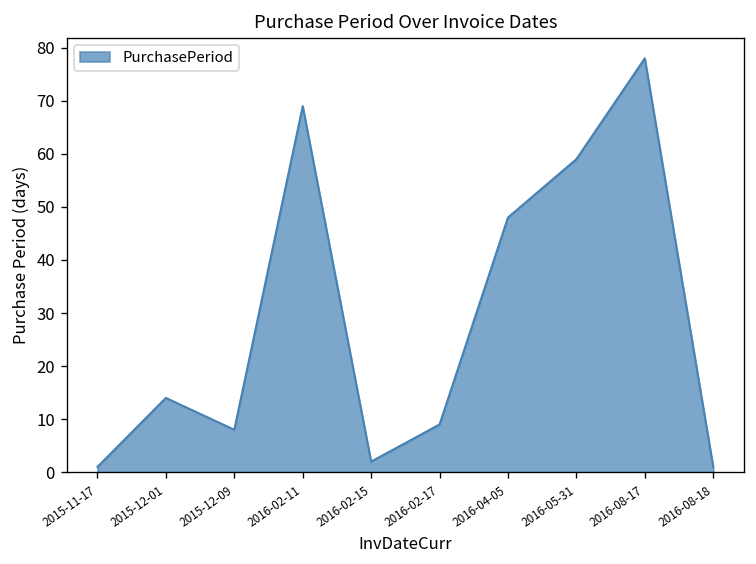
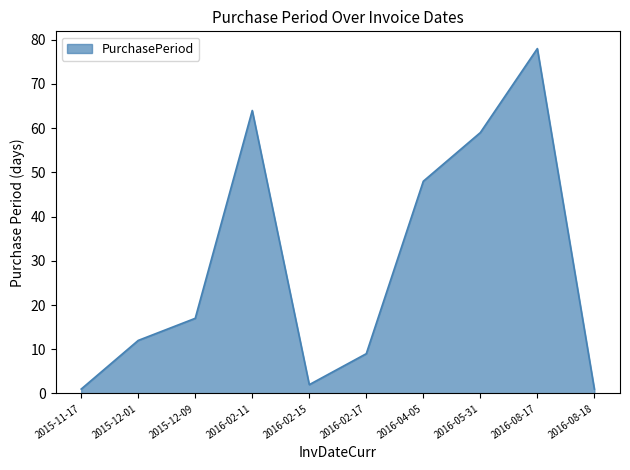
  {
    "2015-11-17": 1,
-   "2015-12-01": 14,
-   "2015-12-09": 8,
-   "2016-02-11": 69,
+   "2015-12-01": 12,
+   "2015-12-09": 17,
+   "2016-02-11": 64,
    "2016-02-15": 2,
    "2016-02-17": 9,
    "2016-04-05": 48,
    "2016-05-31": 59,
    "2016-08-17": 78,
    "2016-08-18": 1
  }
